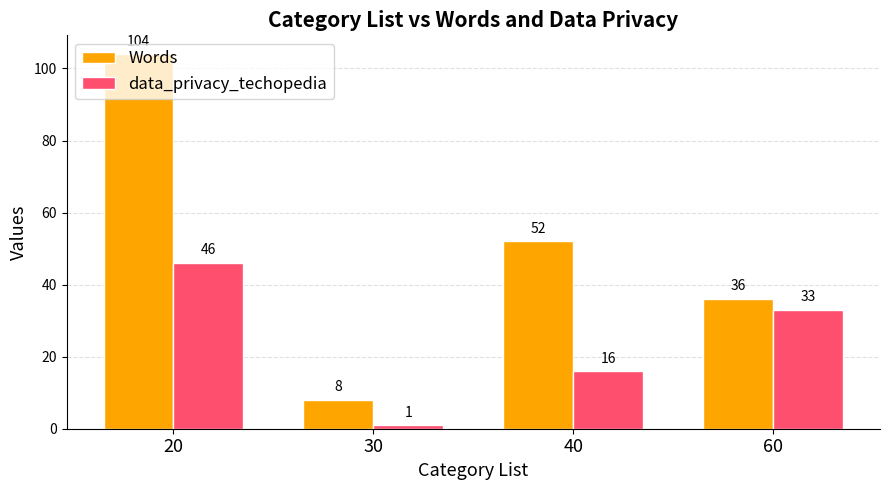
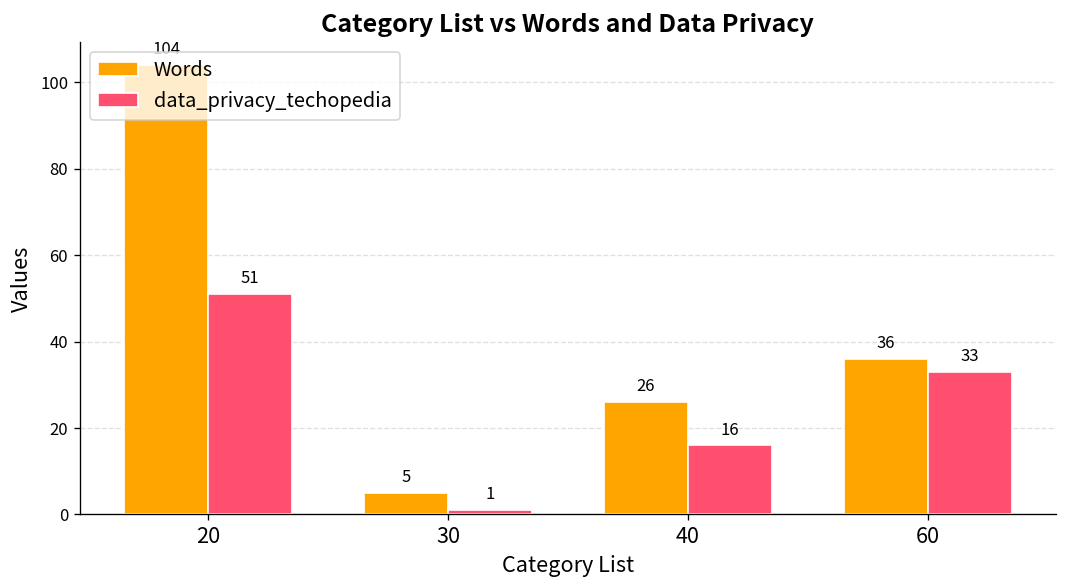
  {
    "Words": {
-     "30": 8,
-     "40": 52,
+     "30": 5,
+     "40": 26,
      "60": 36
    },
    "data_privacy_techopedia": {
-     "20": 46,
+     "20": 51,
      "30": 1,
      "40": 16,
      "60": 33
    }
  }
